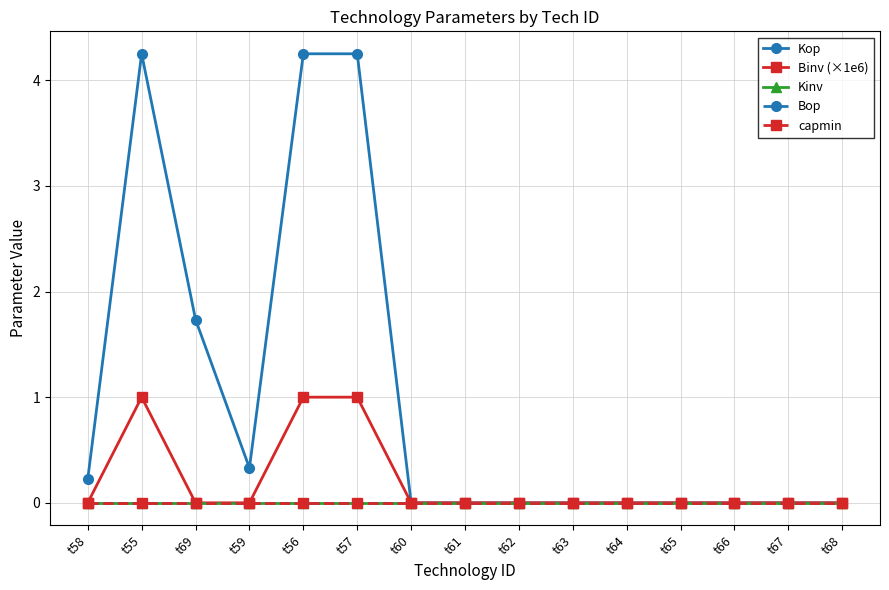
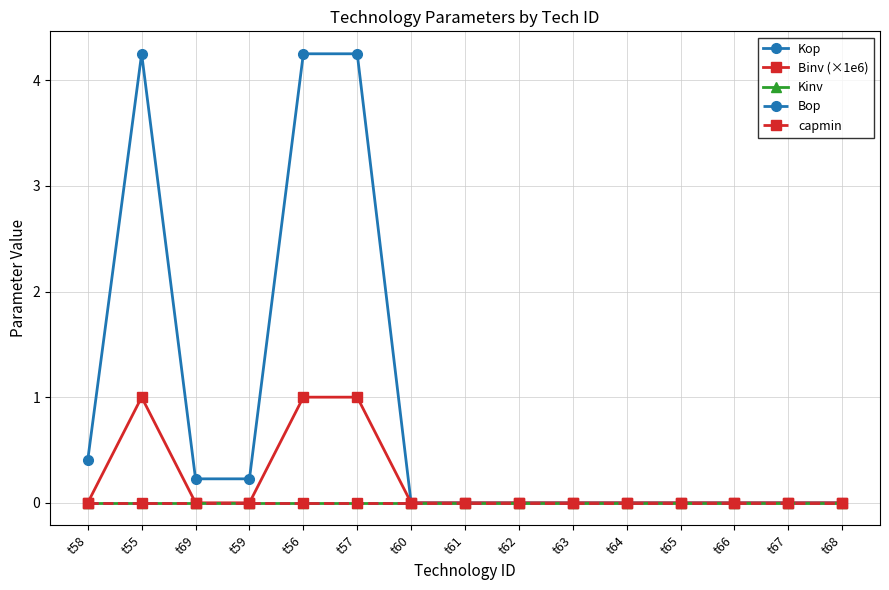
  {
    "Kop": {
-     "t58": 0.23,
+     "t58": 0.41,
      "t55": 4.25,
-     "t69": 1.74,
-     "t59": 0.33,
+     "t69": 0.23,
+     "t59": 0.23,
      "t56": 4.25,
      "t57": 4.25
    }
  }
